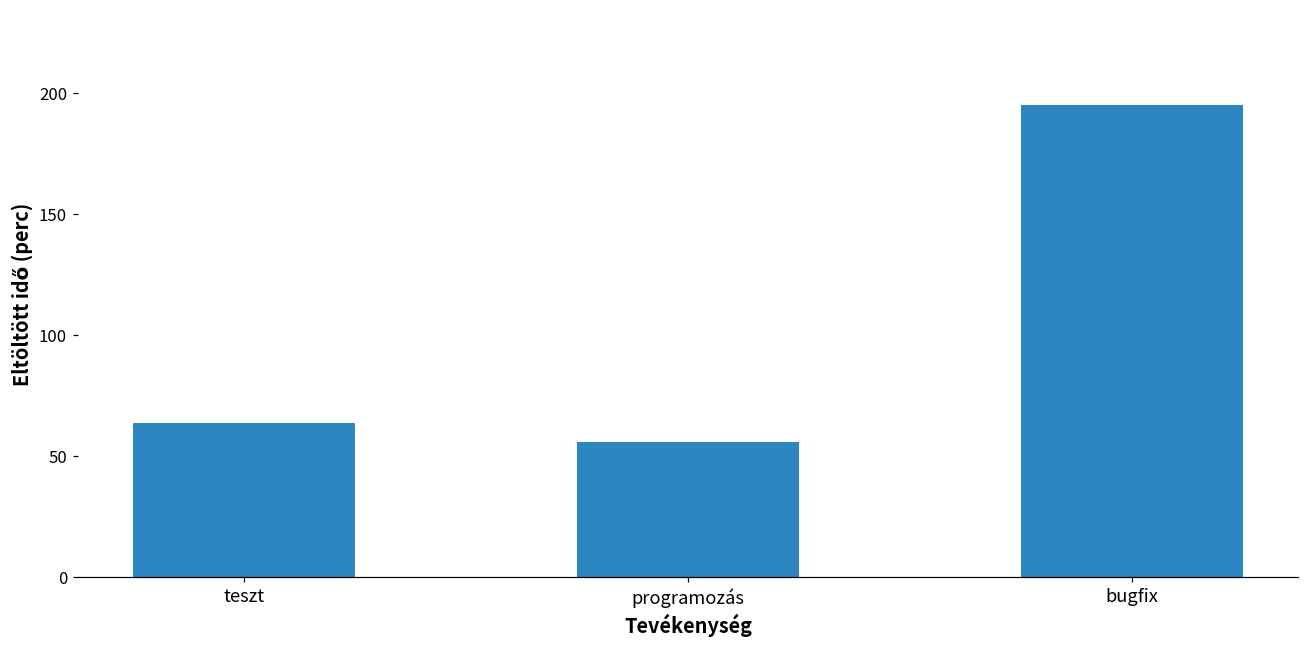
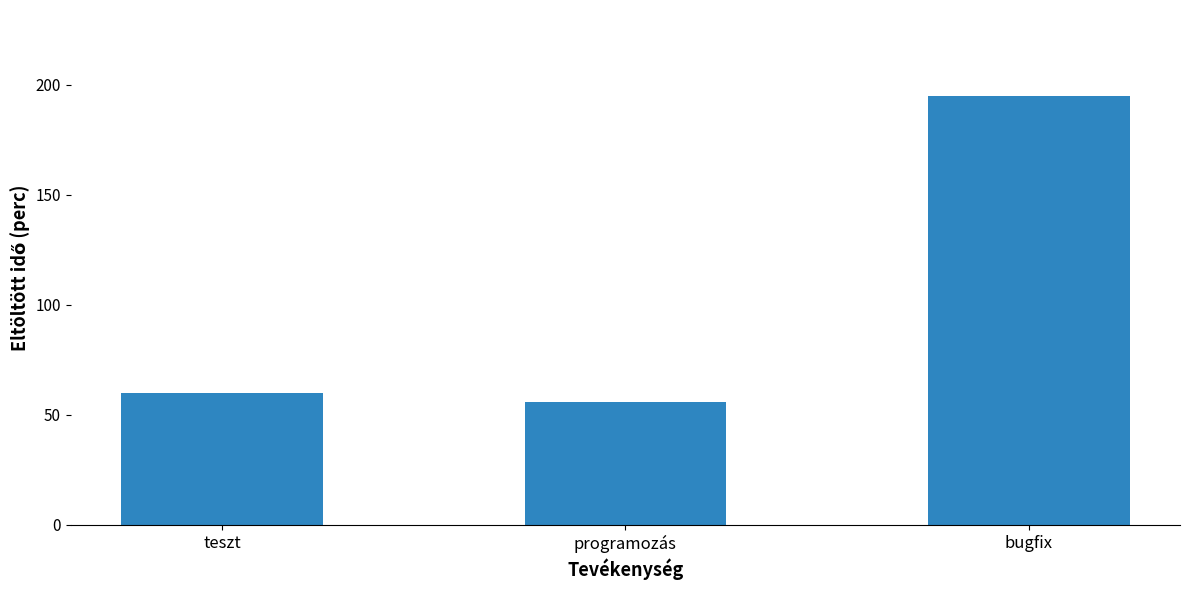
  {
-   "teszt": 64,
+   "teszt": 60,
    "programozás": 56,
    "bugfix": 195
  }
